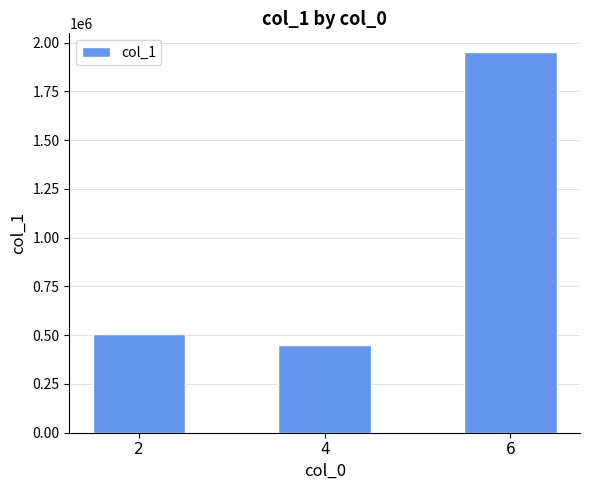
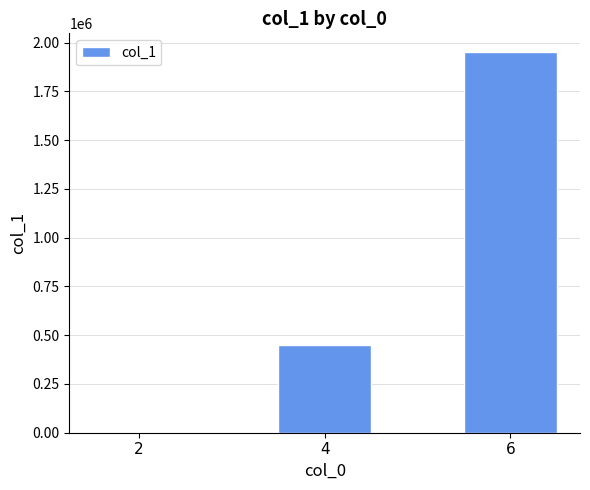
  {
-   "2": 510000,
+   "2": 0,
    "4": 450000,
    "6": 1950000
  }
